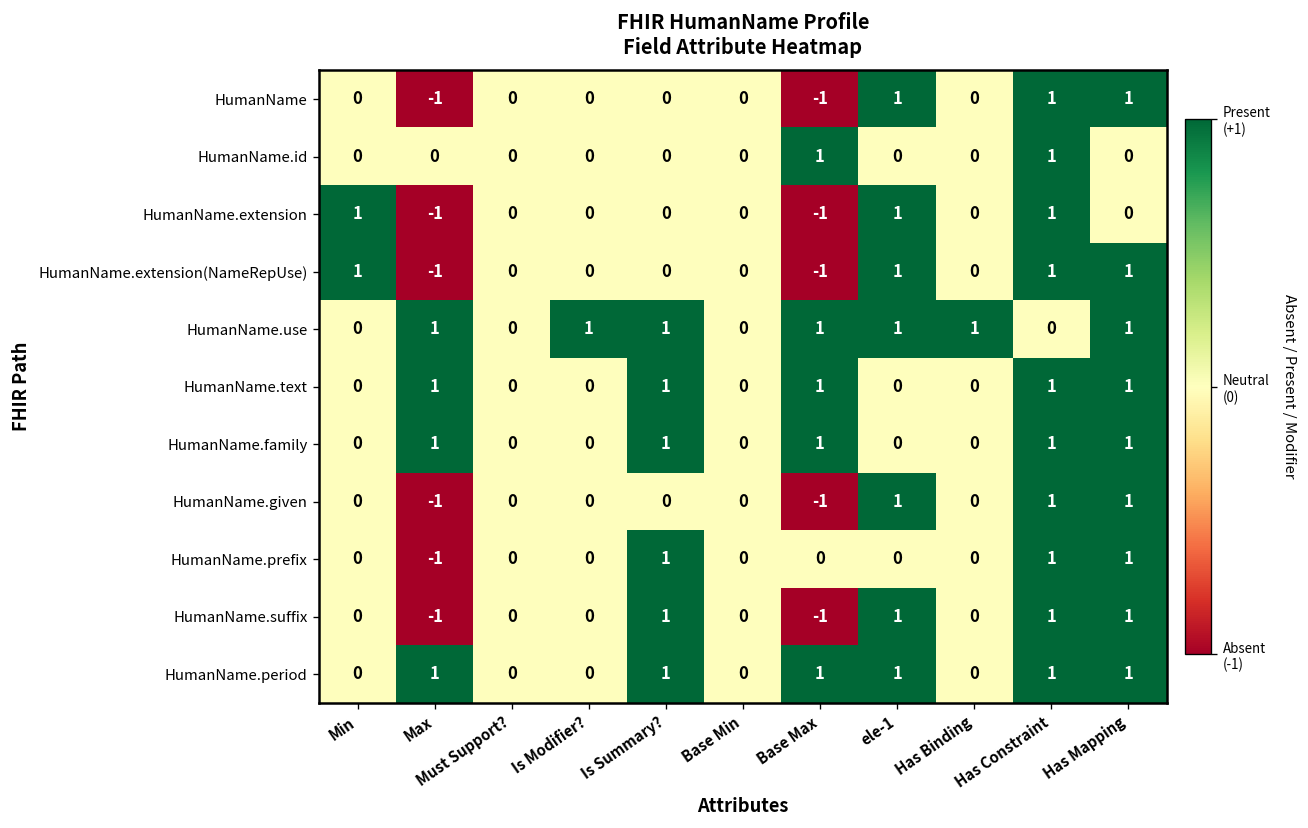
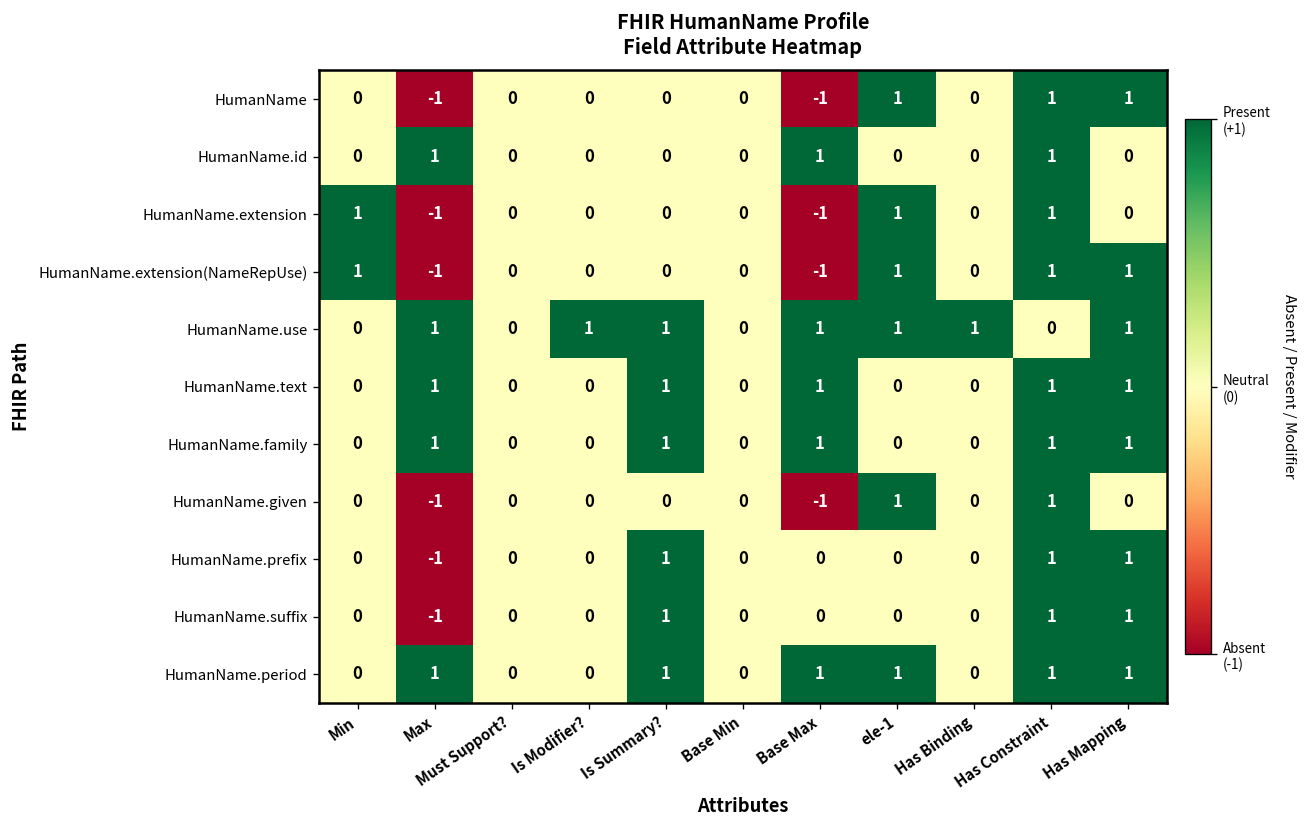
  {
    "HumanName": {
      "Min": 0,
      "Max": -1,
      "Must Support?": 0,
      "Is Modifier?": 0,
      "Is Summary?": 0,
      "Base Min": 0,
      "Base Max": -1,
      "ele-1": 1,
      "Has Binding": 0,
      "Has Constraint": 1,
      "Has Mapping": 1
    },
    "HumanName.id": {
      "Min": 0,
-     "Max": 0,
+     "Max": 1,
      "Must Support?": 0,
      "Is Modifier?": 0,
      "Is Summary?": 0,
      "Base Min": 0,
      "Base Max": 1,
      "ele-1": 0,
      "Has Binding": 0,
      "Has Constraint": 1,
      "Has Mapping": 0
    },
    "HumanName.extension": {
      "Min": 1,
      "Max": -1,
      "Must Support?": 0,
      "Is Modifier?": 0,
      "Is Summary?": 0,
      "Base Min": 0,
      "Base Max": -1,
      "ele-1": 1,
      "Has Binding": 0,
      "Has Constraint": 1,
      "Has Mapping": 0
    },
    "HumanName.extension(NameRepUse)": {
      "Min": 1,
      "Max": -1,
      "Must Support?": 0,
      "Is Modifier?": 0,
      "Is Summary?": 0,
      "Base Min": 0,
      "Base Max": -1,
      "ele-1": 1,
      "Has Binding": 0,
      "Has Constraint": 1,
      "Has Mapping": 1
    },
    "HumanName.use": {
      "Min": 0,
      "Max": 1,
      "Must Support?": 0,
      "Is Modifier?": 1,
      "Is Summary?": 1,
      "Base Min": 0,
      "Base Max": 1,
      "ele-1": 1,
      "Has Binding": 1,
      "Has Constraint": 0,
      "Has Mapping": 1
    },
    "HumanName.text": {
      "Min": 0,
      "Max": 1,
      "Must Support?": 0,
      "Is Modifier?": 0,
      "Is Summary?": 1,
      "Base Min": 0,
      "Base Max": 1,
      "ele-1": 0,
      "Has Binding": 0,
      "Has Constraint": 1,
      "Has Mapping": 1
    },
    "HumanName.family": {
      "Min": 0,
      "Max": 1,
      "Must Support?": 0,
      "Is Modifier?": 0,
      "Is Summary?": 1,
      "Base Min": 0,
      "Base Max": 1,
      "ele-1": 0,
      "Has Binding": 0,
      "Has Constraint": 1,
      "Has Mapping": 1
    },
    "HumanName.given": {
      "Min": 0,
      "Max": -1,
      "Must Support?": 0,
      "Is Modifier?": 0,
      "Is Summary?": 0,
      "Base Min": 0,
      "Base Max": -1,
      "ele-1": 1,
      "Has Binding": 0,
      "Has Constraint": 1,
-     "Has Mapping": 1
+     "Has Mapping": 0
    },
    "HumanName.prefix": {
      "Min": 0,
      "Max": -1,
      "Must Support?": 0,
      "Is Modifier?": 0,
      "Is Summary?": 1,
      "Base Min": 0,
      "Base Max": 0,
      "ele-1": 0,
      "Has Binding": 0,
      "Has Constraint": 1,
      "Has Mapping": 1
    },
    "HumanName.suffix": {
      "Min": 0,
      "Max": -1,
      "Must Support?": 0,
      "Is Modifier?": 0,
      "Is Summary?": 1,
      "Base Min": 0,
-     "Base Max": -1,
-     "ele-1": 1,
+     "Base Max": 0,
+     "ele-1": 0,
      "Has Binding": 0,
      "Has Constraint": 1,
      "Has Mapping": 1
    },
    "HumanName.period": {
      "Min": 0,
      "Max": 1,
      "Must Support?": 0,
      "Is Modifier?": 0,
      "Is Summary?": 1,
      "Base Min": 0,
      "Base Max": 1,
      "ele-1": 1,
      "Has Binding": 0,
      "Has Constraint": 1,
      "Has Mapping": 1
    }
  }
